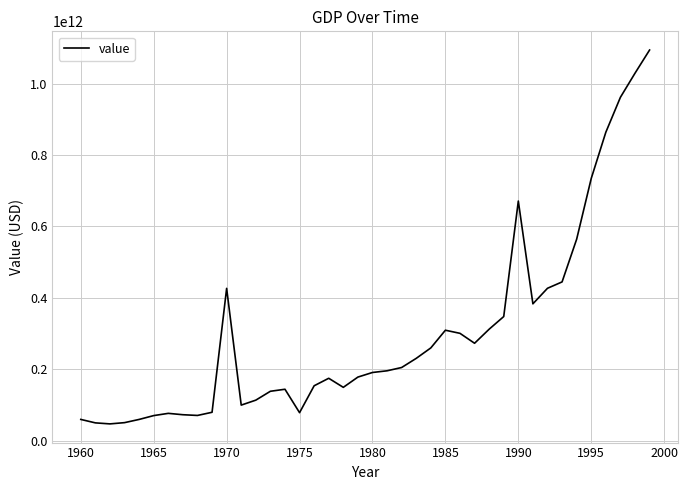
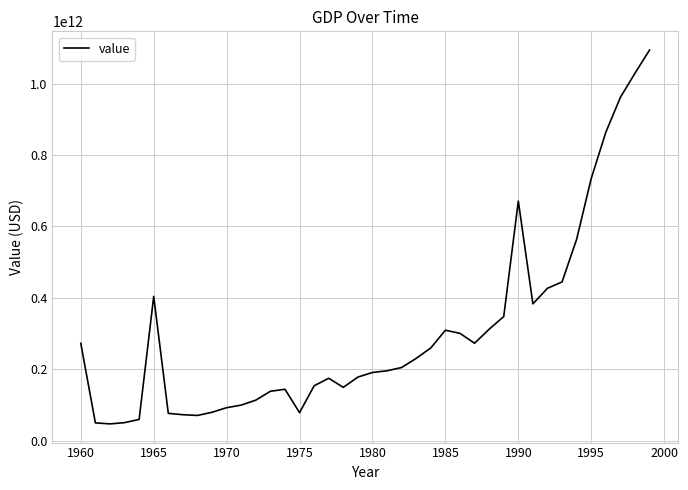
  {
-   "1960": 60000000000,
-   "1965": 70000000000,
-   "1970": 430000000000,
+   "1960": 270000000000,
+   "1965": 400000000000,
+   "1970": 90000000000,
    "1975": 80000000000,
    "1980": 190000000000,
    "1985": 310000000000,
    "1990": 670000000000,
    "1995": 730000000000
  }
